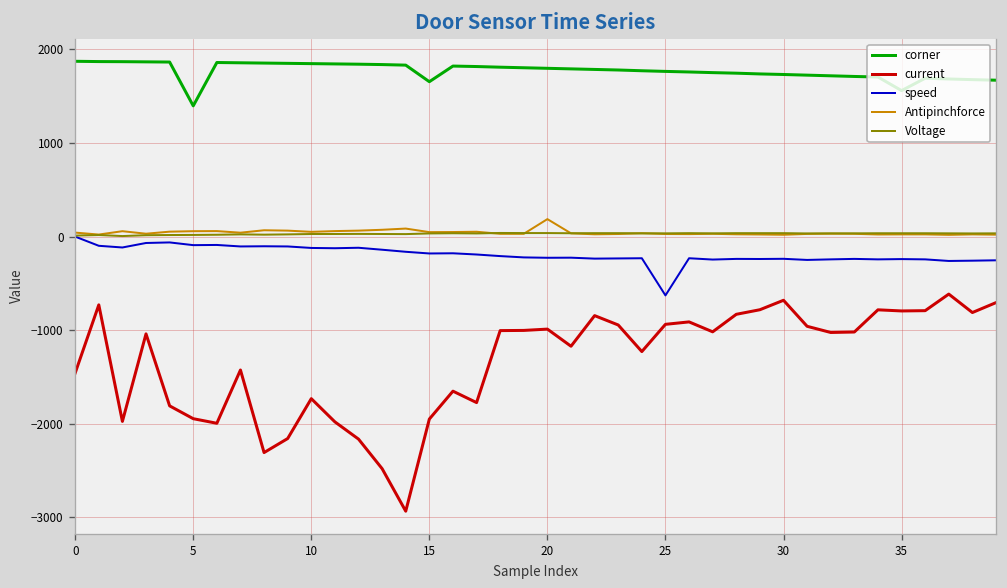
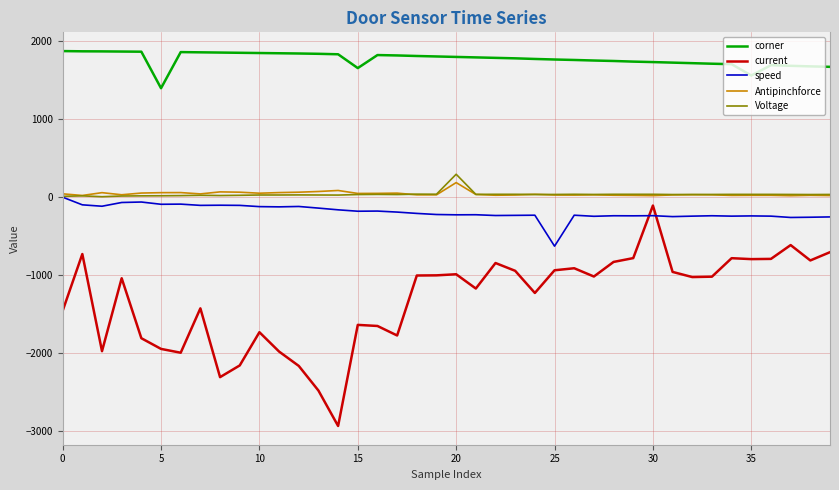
  {
    "corner": {
      "0": 1900,
      "5": 1400,
      "10": 1800,
      "15": 1700,
      "20": 1800,
      "25": 1800,
      "30": 1700
    },
    "current": {
      "0": -1500,
      "5": -1900,
      "10": -1700,
-     "15": -1900,
+     "15": -1600,
      "20": -1000,
      "25": -900,
-     "30": -700,
+     "30": -100,
      "35": -800
    },
    "speed": {
      "5": -100,
      "10": -100,
      "15": -200,
      "20": -200,
      "25": -600,
      "30": -200,
      "35": -200
    },
    "Antipinchforce": {
      "5": 100,
      "20": 200
    },
    "Voltage": {
      "5": 0,
-     "20": 0
+     "20": 300
    }
  }
